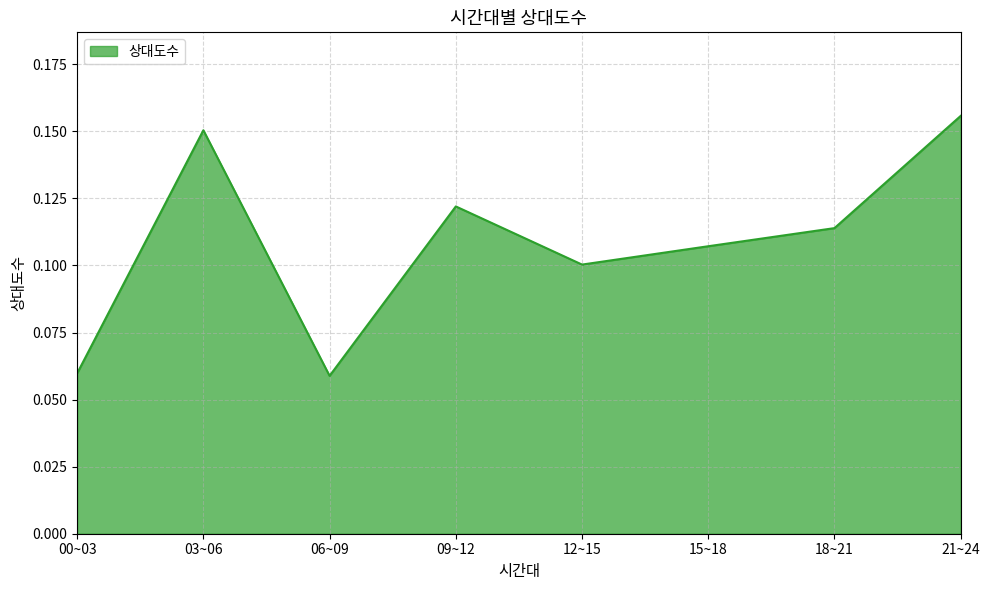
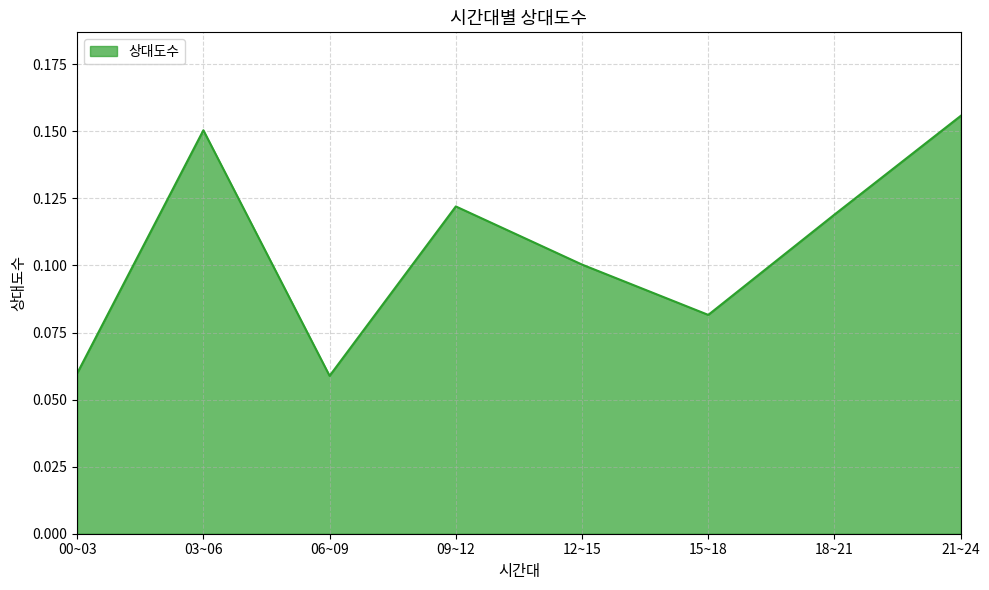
  {
    "00~03": 0.060,
    "03~06": 0.150,
    "06~09": 0.059,
    "09~12": 0.122,
    "12~15": 0.100,
-   "15~18": 0.107,
-   "18~21": 0.114,
+   "15~18": 0.082,
+   "18~21": 0.119,
    "21~24": 0.156
  }
